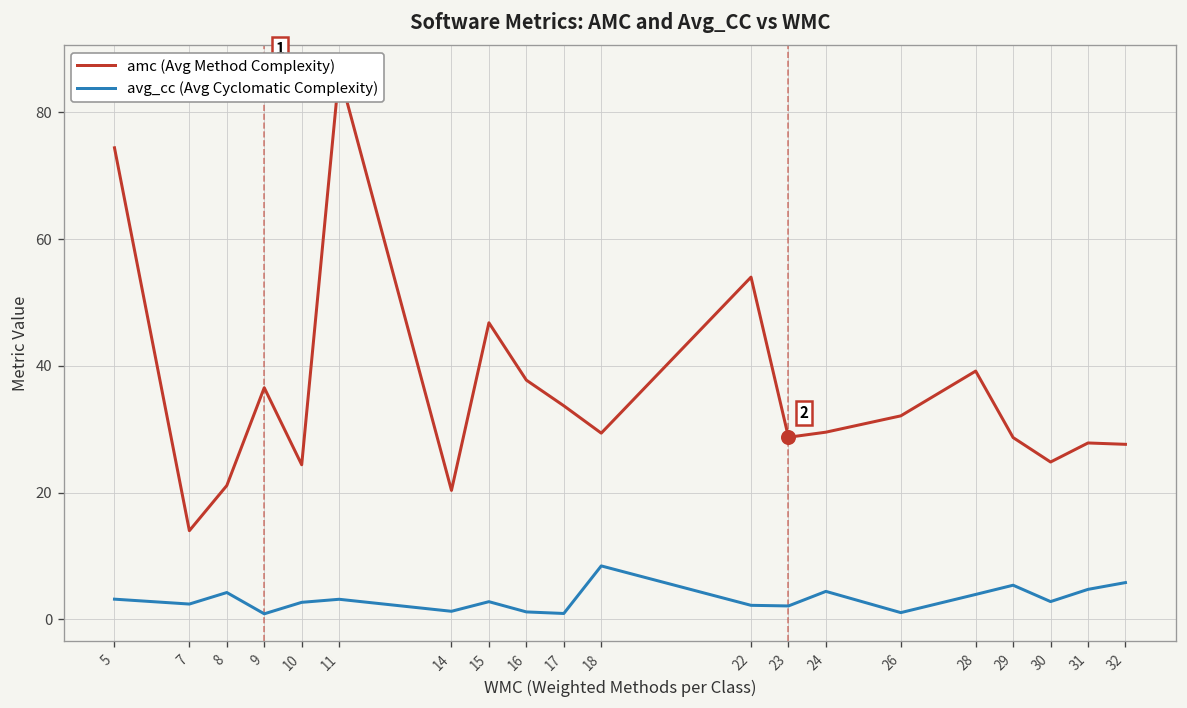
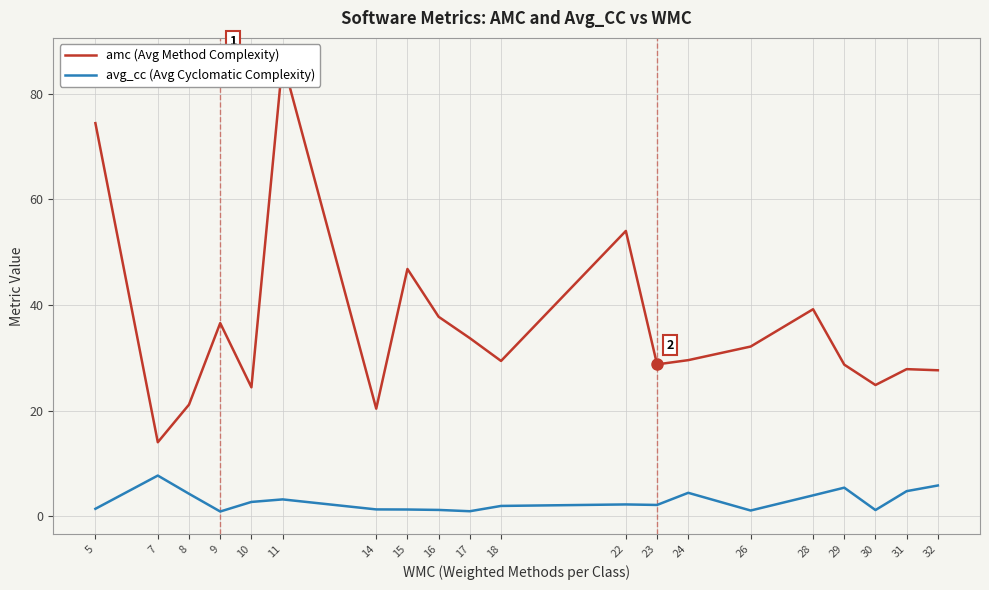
  {
    "avg_cc (Avg Cyclomatic Complexity)": {
-     "5": 3,
-     "7": 2,
+     "5": 1,
+     "7": 8,
      "8": 4,
      "9": 1,
      "10": 3,
      "11": 3,
      "14": 1,
-     "15": 3,
+     "15": 1,
      "16": 1,
      "17": 1,
-     "18": 8,
+     "18": 2,
      "22": 2,
      "23": 2,
      "24": 4,
      "26": 1,
      "28": 4,
      "29": 5,
-     "30": 3,
+     "30": 1,
      "31": 5,
      "32": 6
    }
  }
